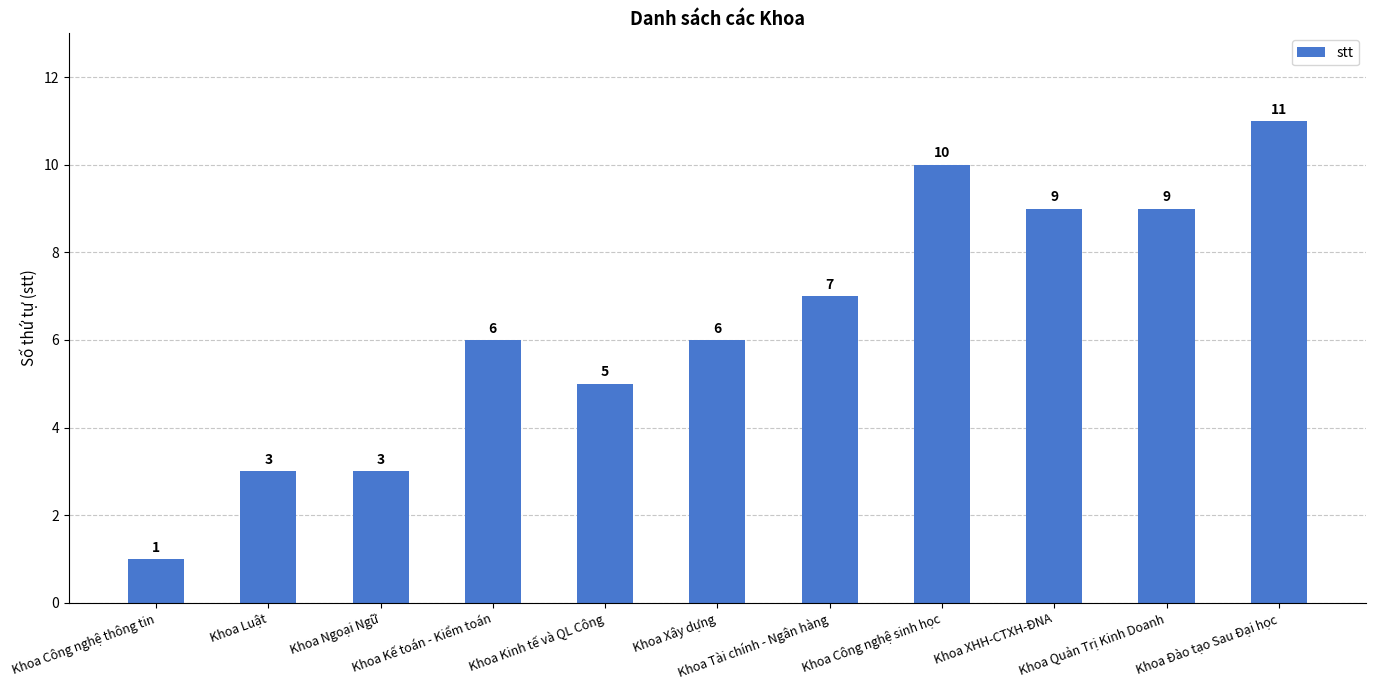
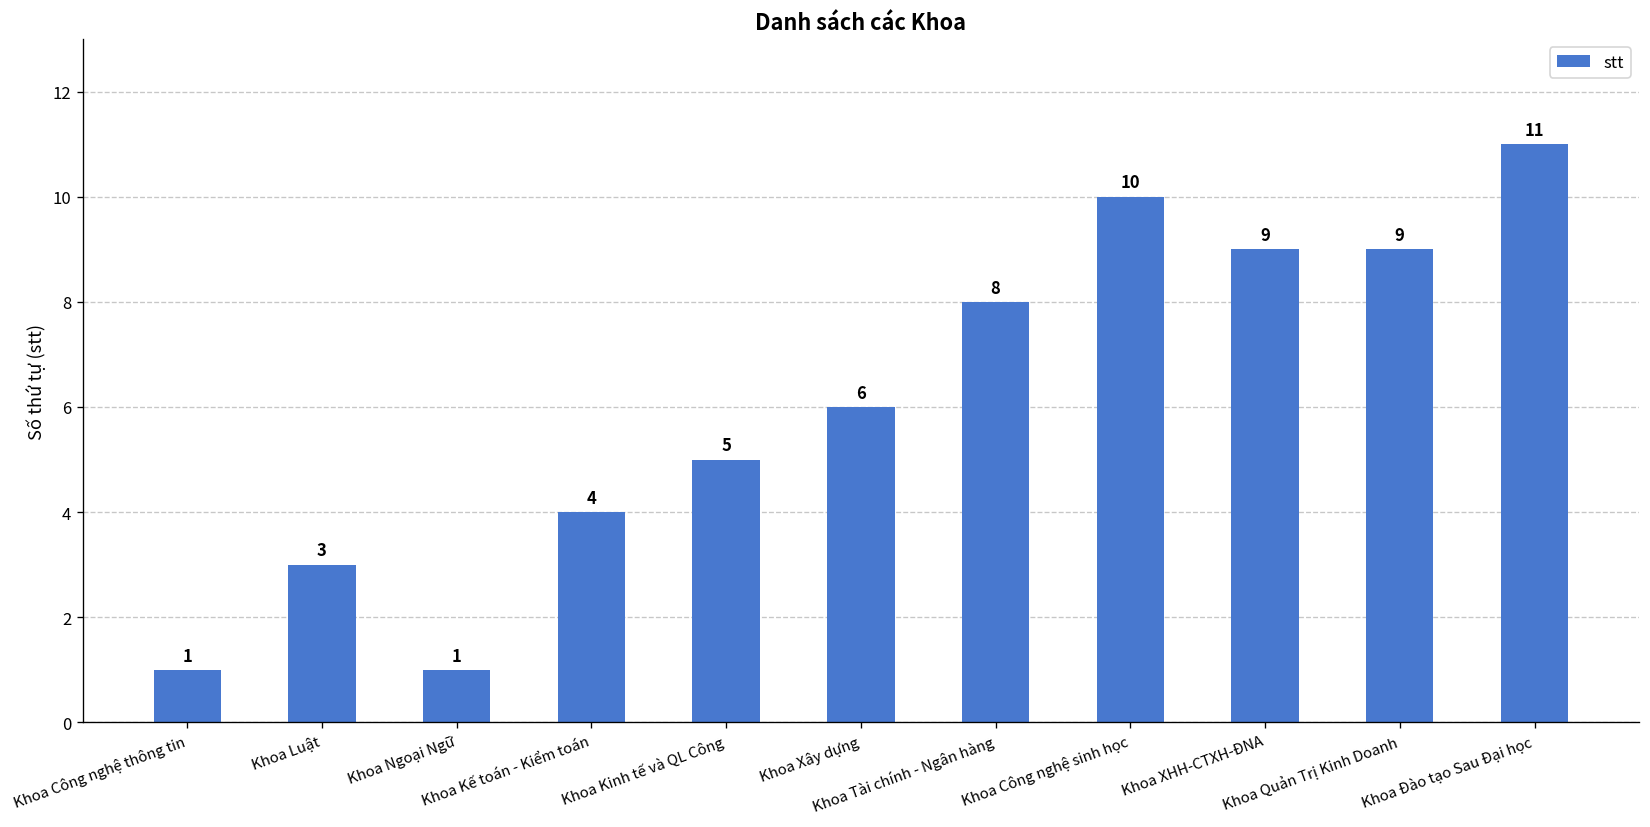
  {
    "Khoa Công nghệ thông tin": 1,
    "Khoa Luật": 3,
-   "Khoa Ngoại Ngữ": 3,
-   "Khoa Kế toán - Kiểm toán": 6,
+   "Khoa Ngoại Ngữ": 1,
+   "Khoa Kế toán - Kiểm toán": 4,
    "Khoa Kinh tế và QL Công": 5,
    "Khoa Xây dựng": 6,
-   "Khoa Tài chính - Ngân hàng": 7,
+   "Khoa Tài chính - Ngân hàng": 8,
    "Khoa Công nghệ sinh học": 10,
    "Khoa XHH-CTXH-ĐNA": 9,
    "Khoa Quản Trị Kinh Doanh": 9,
    "Khoa Đào tạo Sau Đại học": 11
  }
